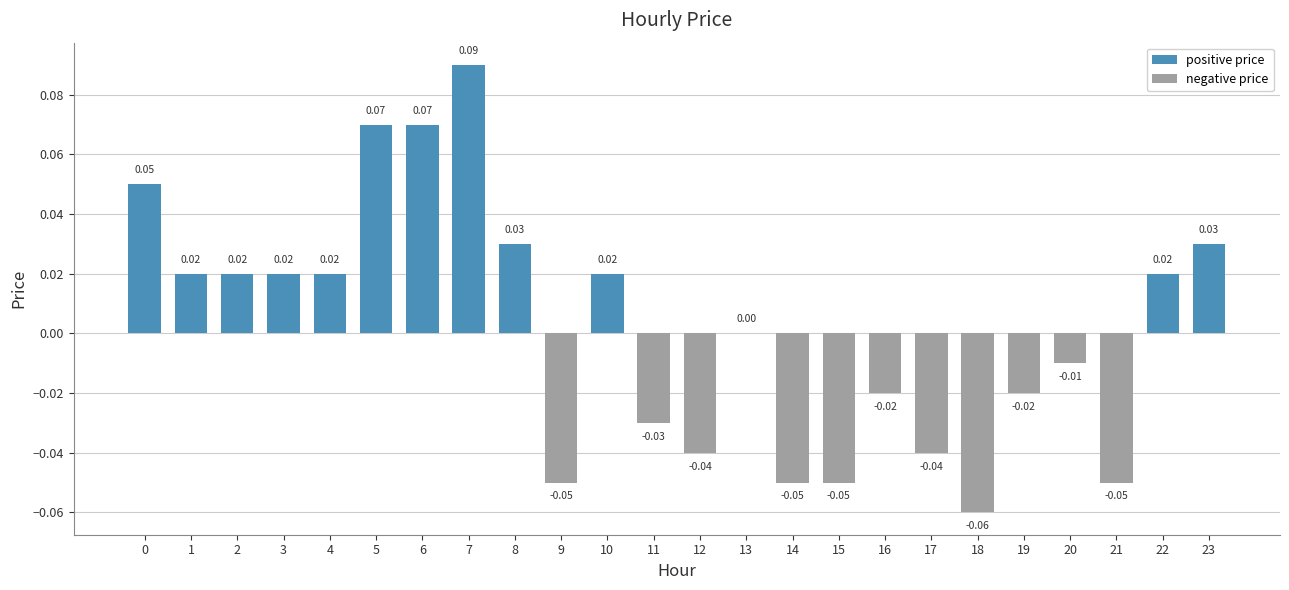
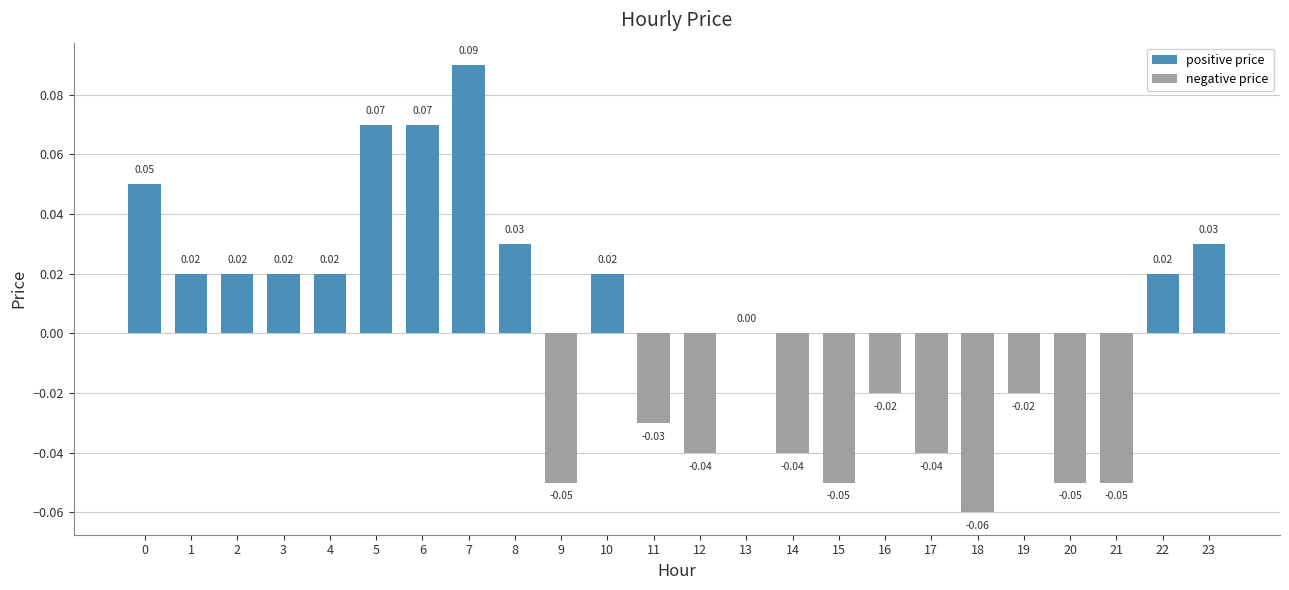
  {
    "0": 0.05,
    "1": 0.02,
    "2": 0.02,
    "3": 0.02,
    "4": 0.02,
    "5": 0.07,
    "6": 0.07,
    "7": 0.09,
    "8": 0.03,
    "9": -0.05,
    "10": 0.02,
    "11": -0.03,
    "12": -0.04,
    "13": 0.00,
-   "14": -0.05,
+   "14": -0.04,
    "15": -0.05,
    "16": -0.02,
    "17": -0.04,
    "18": -0.06,
    "19": -0.02,
-   "20": -0.01,
+   "20": -0.05,
    "21": -0.05,
    "22": 0.02,
    "23": 0.03
  }
